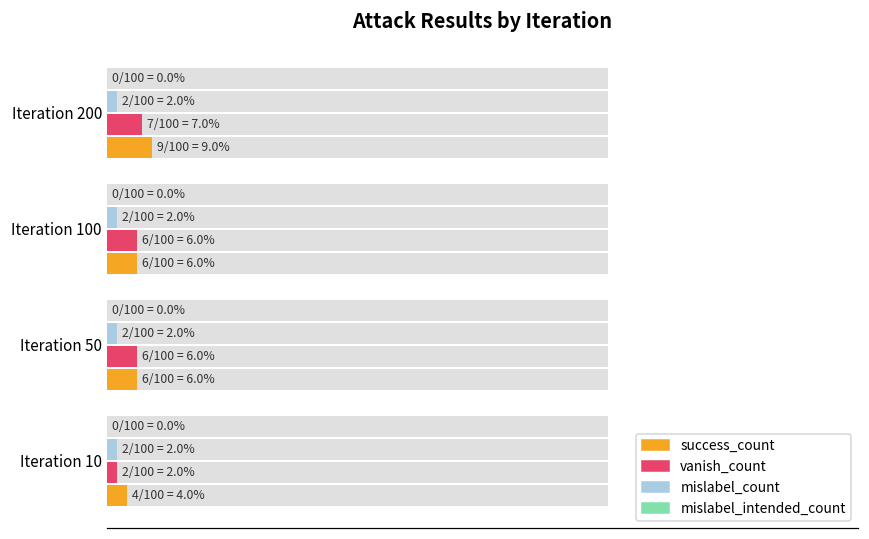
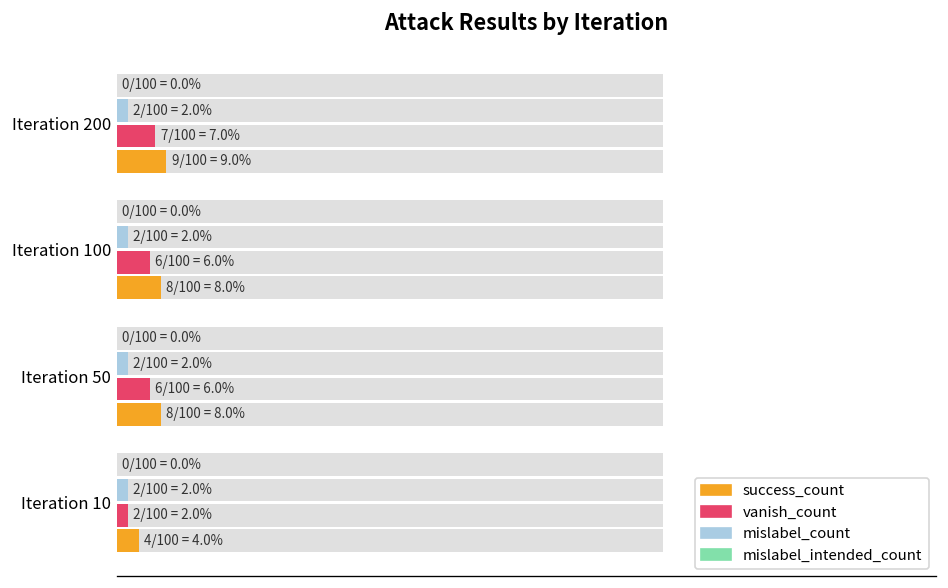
  {
    "success_count": {
-     "Iteration 100": "6/100 = 6.0%",
-     "Iteration 50": "6/100 = 6.0%"
+     "Iteration 100": "8/100 = 8.0%",
+     "Iteration 50": "8/100 = 8.0%"
    },
    "mislabel_intended_count": {
      "Iteration 200": "0",
      "Iteration 100": "0",
      "Iteration 50": "0",
      "Iteration 10": "0"
    }
  }
